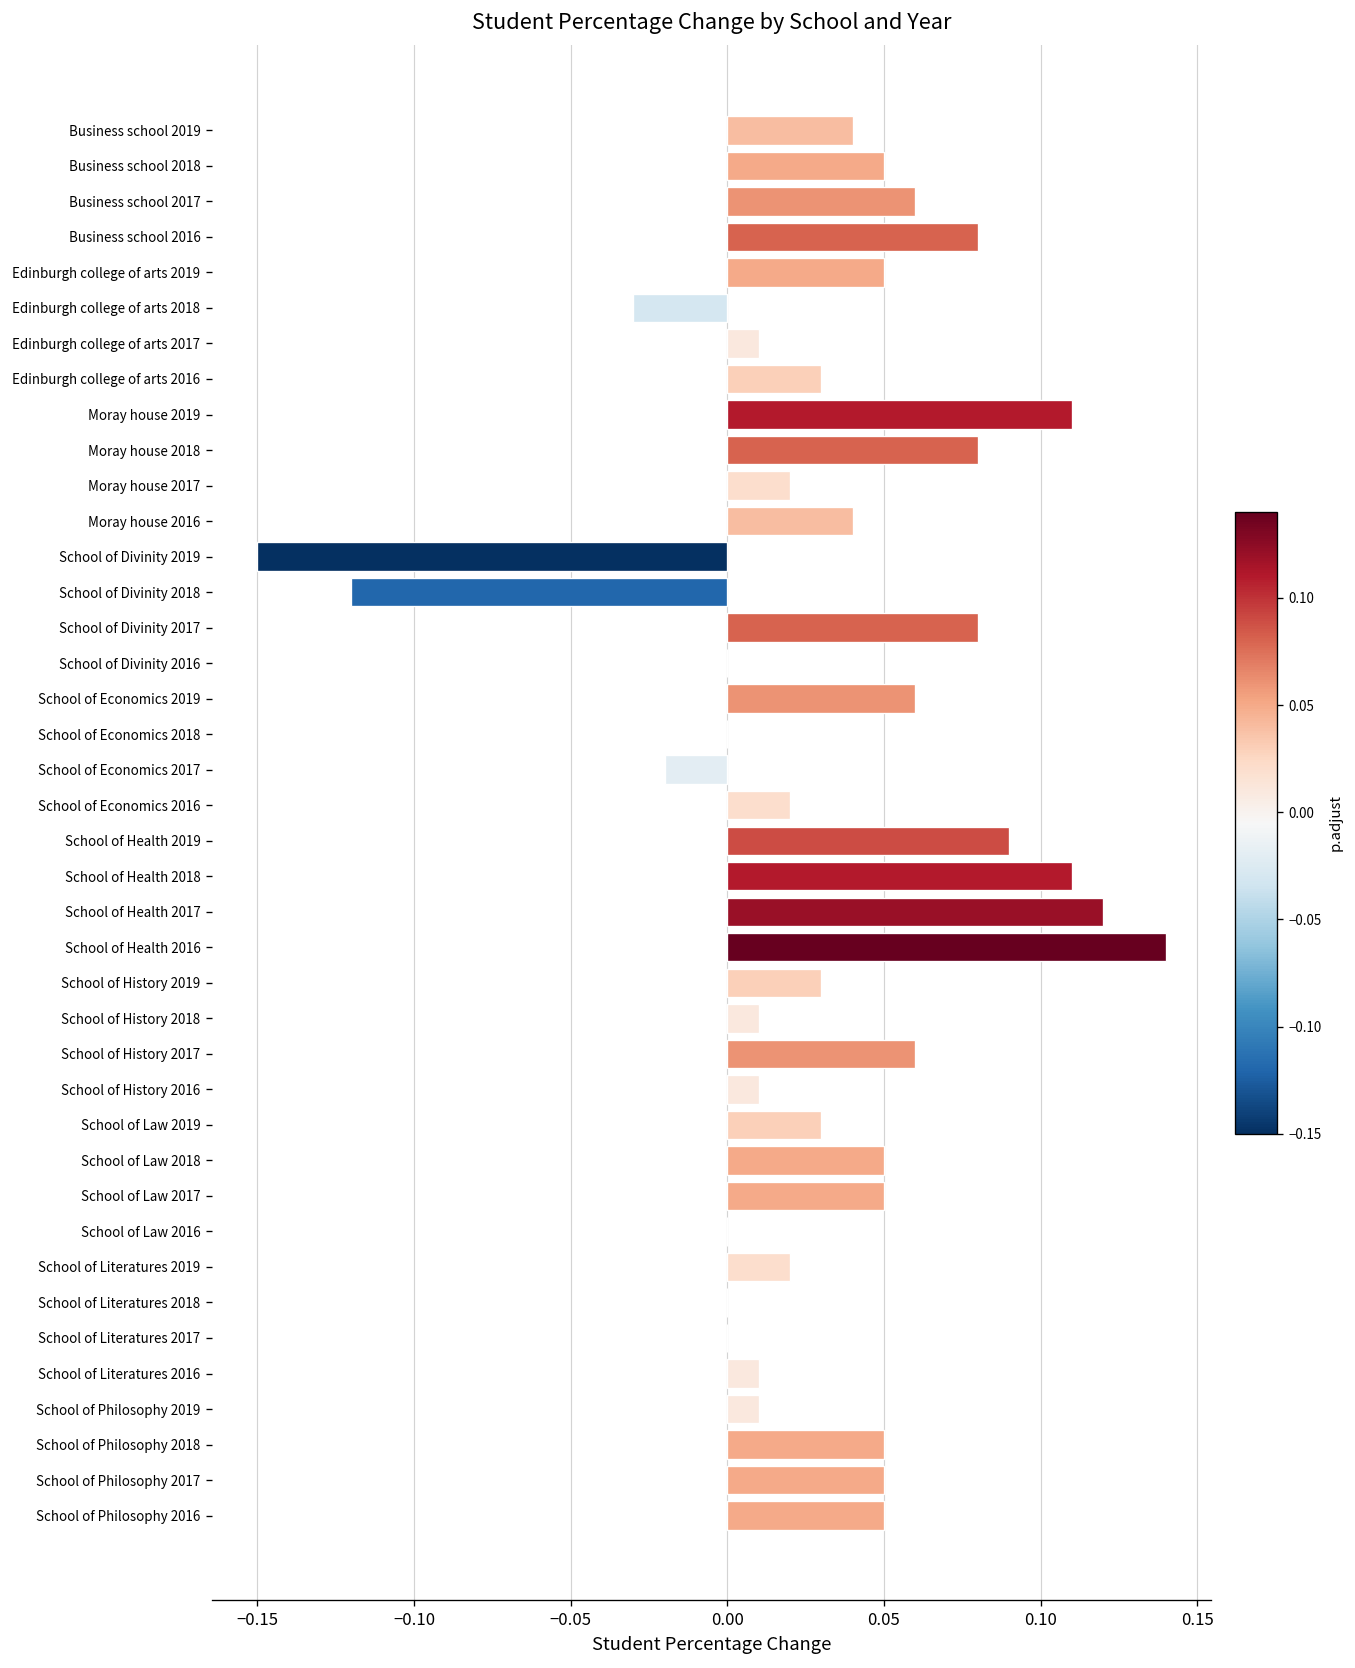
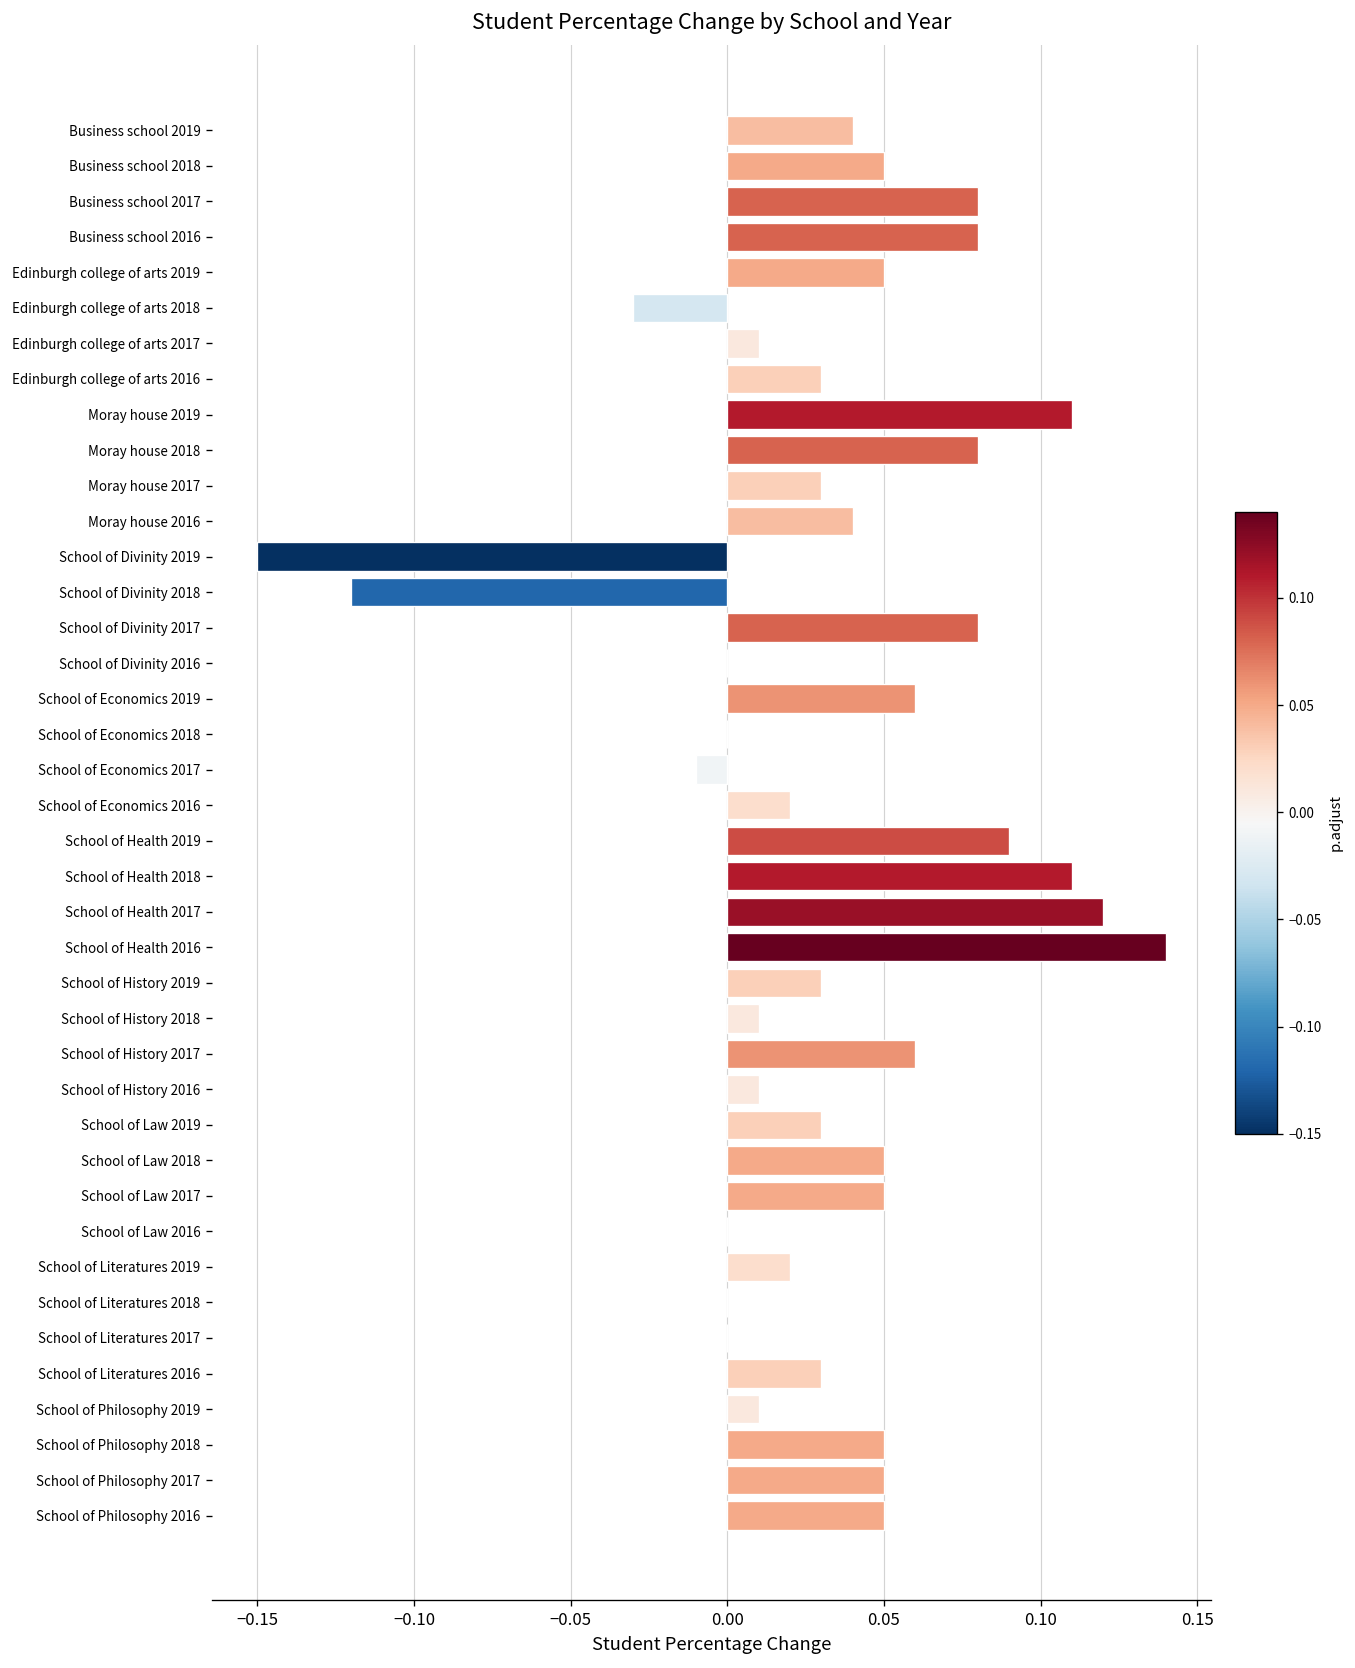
  {
    "Business school 2019": 0.04,
    "Business school 2018": 0.05,
-   "Business school 2017": 0.06,
+   "Business school 2017": 0.08,
    "Business school 2016": 0.08,
    "Edinburgh college of arts 2019": 0.05,
    "Edinburgh college of arts 2018": -0.03,
    "Edinburgh college of arts 2017": 0.01,
    "Edinburgh college of arts 2016": 0.03,
    "Moray house 2019": 0.11,
    "Moray house 2018": 0.08,
-   "Moray house 2017": 0.02,
+   "Moray house 2017": 0.03,
    "Moray house 2016": 0.04,
    "School of Divinity 2019": -0.15,
    "School of Divinity 2018": -0.12,
    "School of Divinity 2017": 0.08,
    "School of Divinity 2016": 0.00,
    "School of Economics 2019": 0.06,
    "School of Economics 2018": 0.00,
-   "School of Economics 2017": -0.02,
+   "School of Economics 2017": -0.01,
    "School of Economics 2016": 0.02,
    "School of Health 2019": 0.09,
    "School of Health 2018": 0.11,
    "School of Health 2017": 0.12,
    "School of Health 2016": 0.14,
    "School of History 2019": 0.03,
    "School of History 2018": 0.01,
    "School of History 2017": 0.06,
    "School of History 2016": 0.01,
    "School of Law 2019": 0.03,
    "School of Law 2018": 0.05,
    "School of Law 2017": 0.05,
    "School of Law 2016": 0.00,
    "School of Literatures 2019": 0.02,
    "School of Literatures 2018": 0.00,
    "School of Literatures 2017": 0.00,
-   "School of Literatures 2016": 0.01,
+   "School of Literatures 2016": 0.03,
    "School of Philosophy 2019": 0.01,
    "School of Philosophy 2018": 0.05,
    "School of Philosophy 2017": 0.05,
    "School of Philosophy 2016": 0.05
  }
